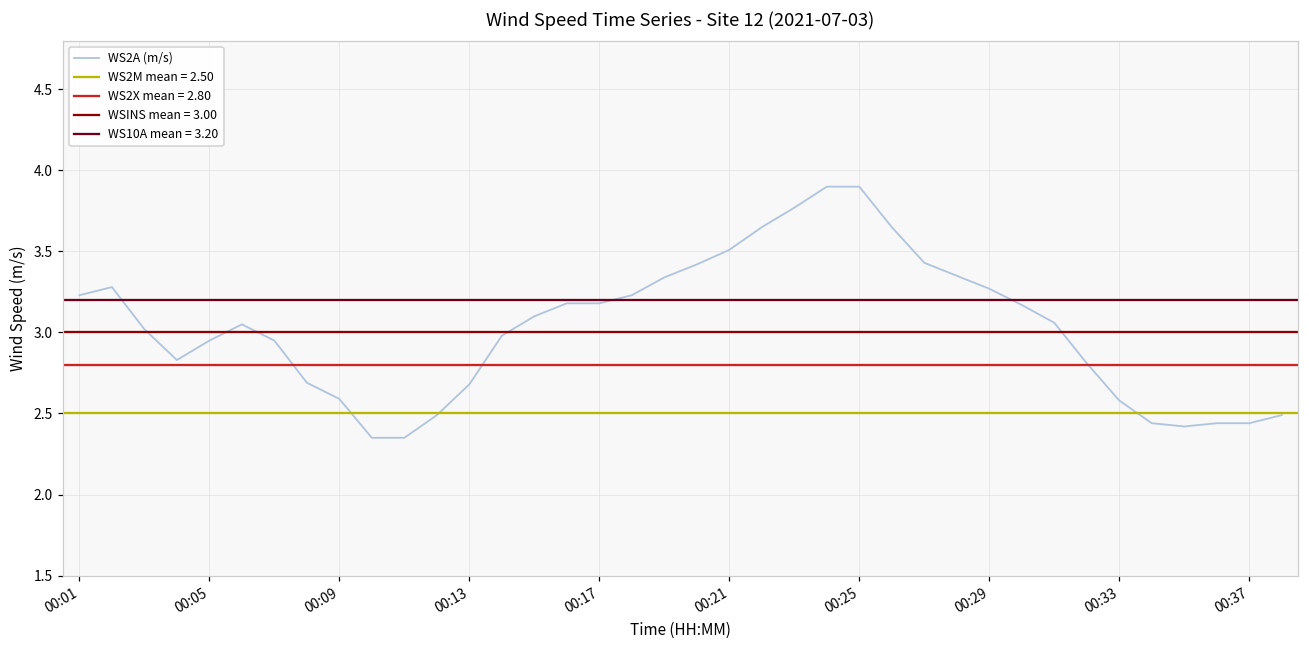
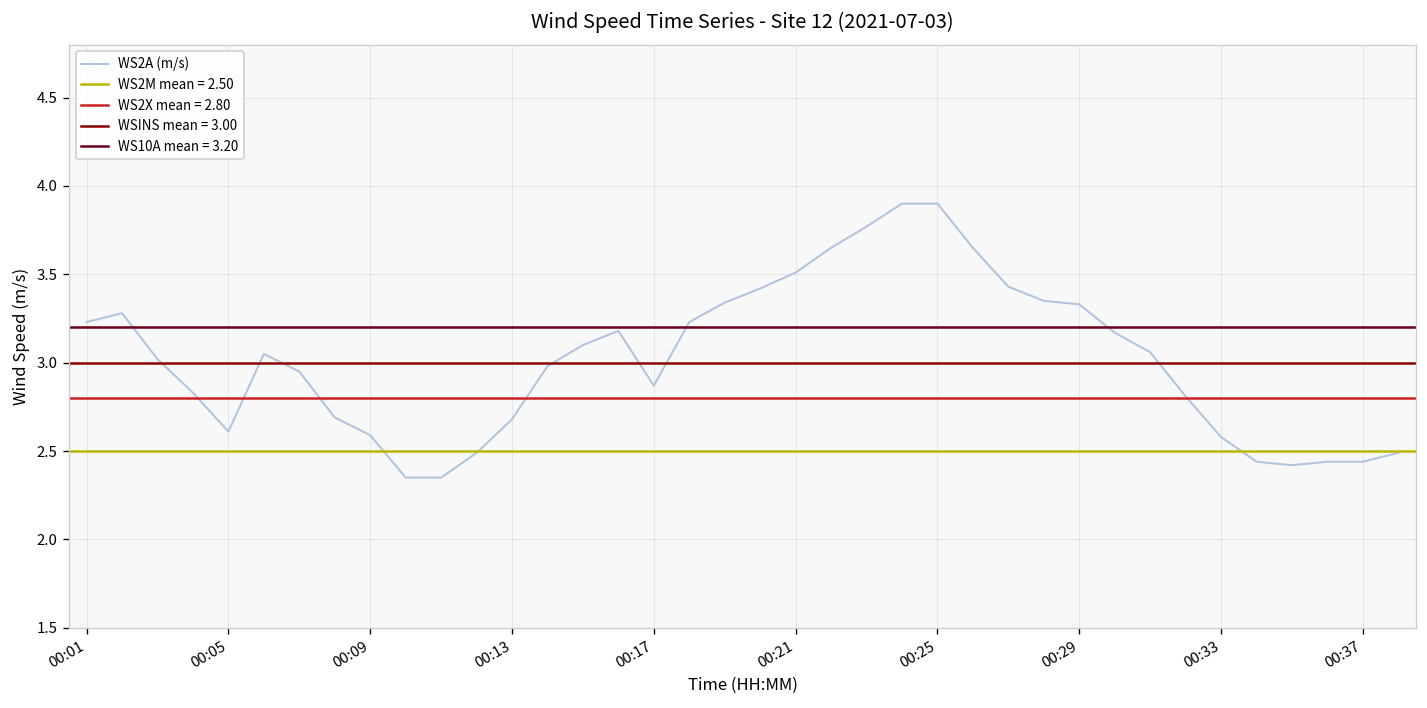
  {
    "00:01": 3.23,
-   "00:05": 2.95,
+   "00:05": 2.61,
    "00:09": 2.59,
    "00:13": 2.68,
-   "00:17": 3.18,
+   "00:17": 2.87,
    "00:21": 3.51,
    "00:25": 3.90,
-   "00:29": 3.27,
+   "00:29": 3.33,
    "00:33": 2.58,
    "00:37": 2.44
  }
